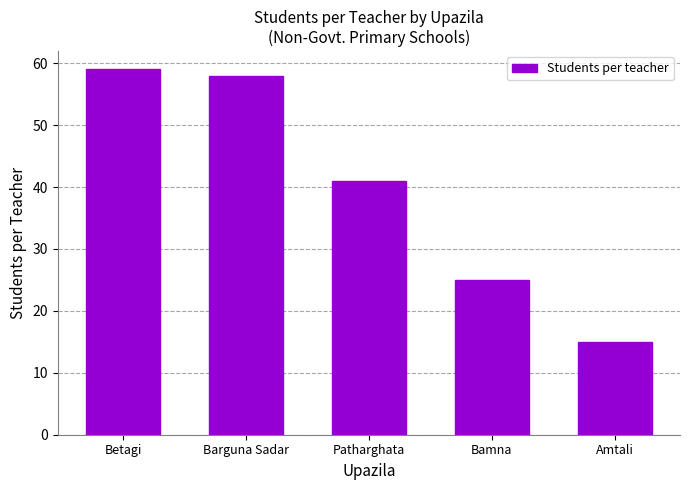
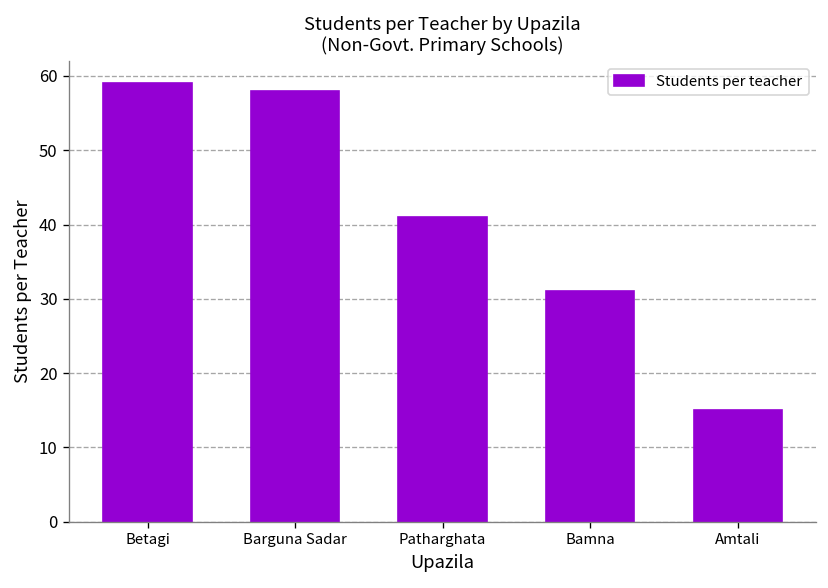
  {
    "Betagi": 59,
    "Barguna Sadar": 58,
    "Patharghata": 41,
-   "Bamna": 25,
+   "Bamna": 31,
    "Amtali": 15
  }
